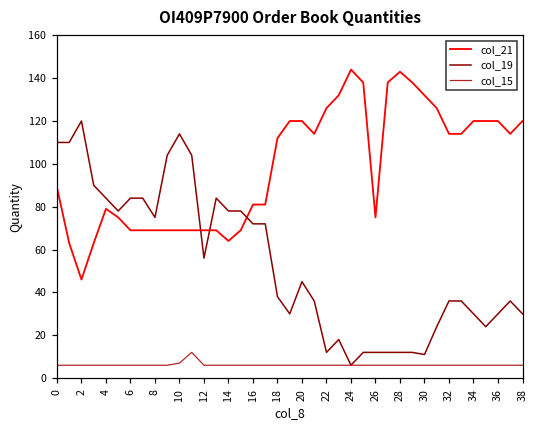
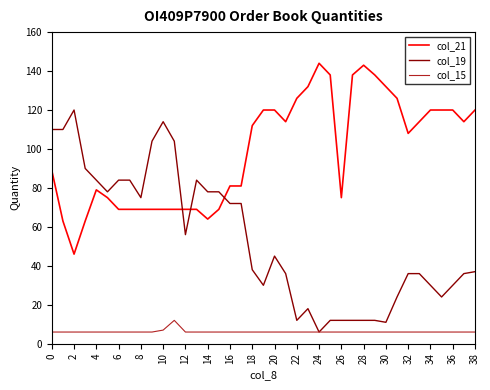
  {
    "col_21": {
      "0": 89,
      "2": 46,
      "4": 79,
      "6": 69,
      "8": 69,
      "10": 69,
      "12": 69,
      "14": 64,
      "16": 81,
      "18": 112,
      "20": 120,
      "22": 126,
      "24": 144,
      "26": 75,
      "28": 143,
      "30": 132,
-     "32": 114,
+     "32": 108,
      "34": 120,
      "36": 120,
      "38": 120
    },
    "col_19": {
      "0": 110,
      "2": 120,
      "4": 84,
      "6": 84,
      "8": 75,
      "10": 114,
      "12": 56,
      "14": 78,
      "16": 72,
      "18": 38,
      "20": 45,
      "22": 12,
      "26": 12,
      "28": 12,
      "30": 11,
      "32": 36,
      "34": 30,
      "36": 30,
-     "38": 30
+     "38": 37
    },
    "col_15": {
      "0": 6,
      "2": 6,
      "4": 6,
      "6": 6,
      "8": 6,
      "10": 7,
      "12": 6,
      "14": 6,
      "16": 6,
      "18": 6,
      "20": 6,
      "22": 6,
      "26": 6,
      "28": 6,
      "30": 6,
      "32": 6,
      "34": 6,
      "36": 6,
      "38": 6
    }
  }
